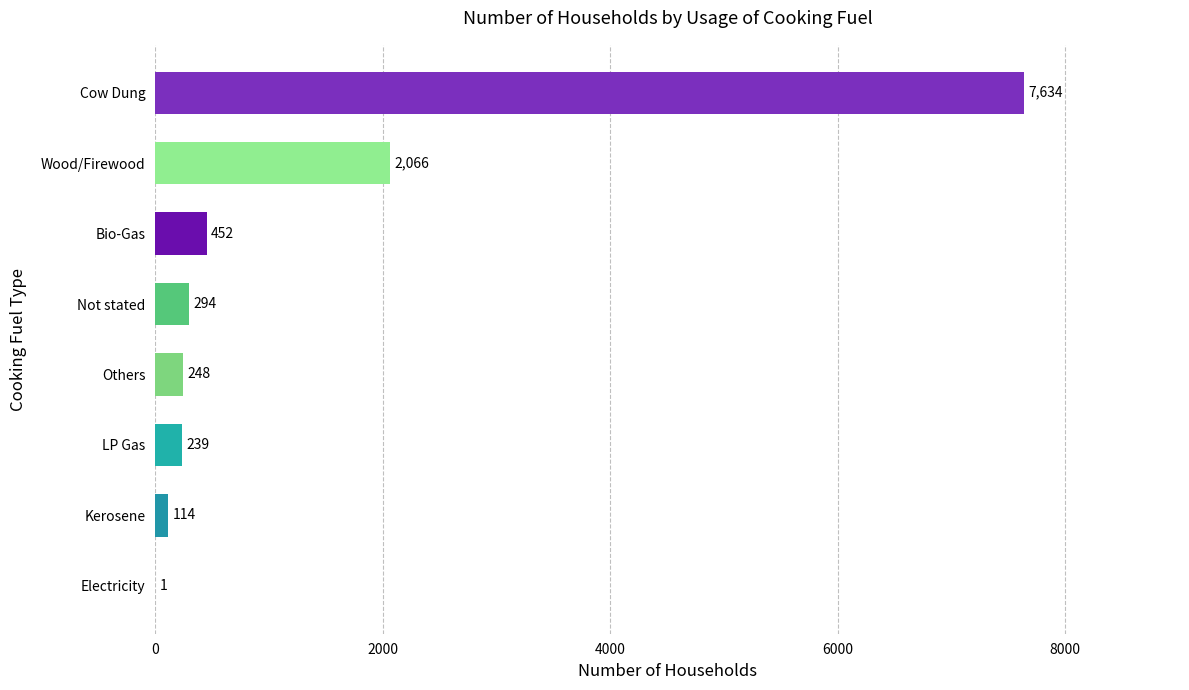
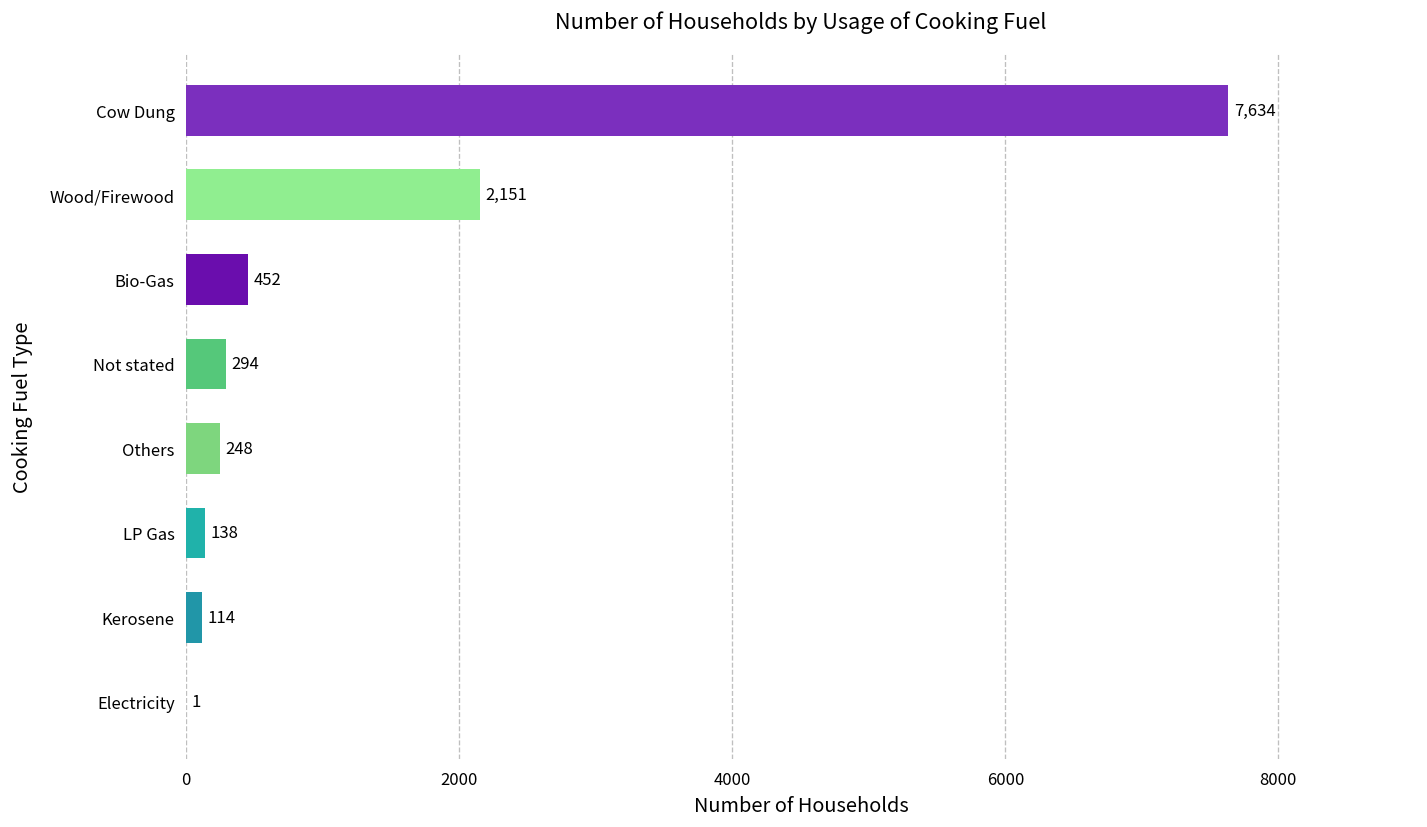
  {
    "Cow Dung": "7,634",
-   "Wood/Firewood": "2,066",
+   "Wood/Firewood": "2,151",
    "Bio-Gas": "452",
    "Not stated": "294",
    "Others": "248",
-   "LP Gas": "239",
+   "LP Gas": "138",
    "Kerosene": "114",
    "Electricity": "1"
  }
